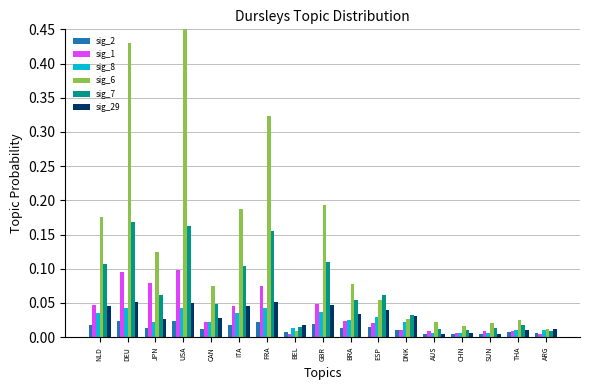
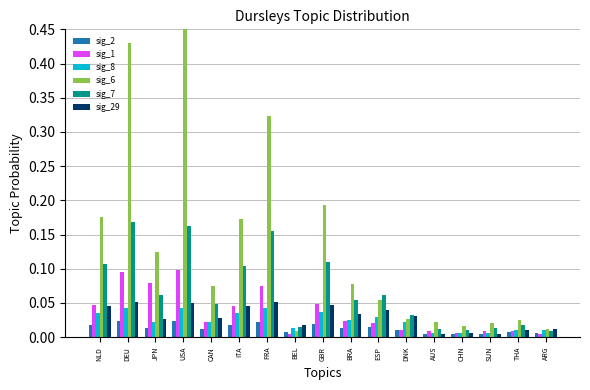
  {
    "sig_2": {
      "NLD": 0.02,
      "DEU": 0.02,
      "JPN": 0.01,
      "USA": 0.02,
      "CAN": 0.01,
      "ITA": 0.02,
      "FRA": 0.02,
      "BEL": 0.01,
      "GBR": 0.02,
      "BRA": 0.01,
      "ESP": 0.01,
      "DNK": 0.01,
      "AUS": 0.00,
      "CHN": 0.00,
      "SUN": 0.00,
      "THA": 0.01,
      "ARG": 0.01
    },
    "sig_1": {
      "NLD": 0.05,
      "DEU": 0.09,
      "JPN": 0.08,
      "USA": 0.10,
      "CAN": 0.02,
      "ITA": 0.05,
      "FRA": 0.07,
      "BEL": 0.00,
      "GBR": 0.05,
      "BRA": 0.02,
      "ESP": 0.02,
      "DNK": 0.01,
      "AUS": 0.01,
      "CHN": 0.01,
      "SUN": 0.01,
      "THA": 0.01,
      "ARG": 0.00
    },
    "sig_8": {
      "NLD": 0.04,
      "DEU": 0.04,
      "JPN": 0.02,
      "USA": 0.04,
      "CAN": 0.02,
      "ITA": 0.03,
      "FRA": 0.04,
      "BEL": 0.01,
      "GBR": 0.04,
      "BRA": 0.03,
      "ESP": 0.03,
      "DNK": 0.02,
      "AUS": 0.01,
      "CHN": 0.01,
      "SUN": 0.01,
      "THA": 0.01,
      "ARG": 0.01
    },
    "sig_6": {
      "NLD": 0.18,
      "DEU": 0.43,
      "JPN": 0.12,
      "USA": 0.45,
      "CAN": 0.07,
-     "ITA": 0.19,
+     "ITA": 0.17,
      "FRA": 0.32,
      "BEL": 0.01,
      "GBR": 0.19,
      "BRA": 0.08,
      "ESP": 0.05,
      "DNK": 0.03,
      "AUS": 0.02,
      "CHN": 0.02,
      "SUN": 0.02,
      "THA": 0.03,
      "ARG": 0.01
    },
    "sig_7": {
      "NLD": 0.11,
      "DEU": 0.17,
      "JPN": 0.06,
      "USA": 0.16,
      "CAN": 0.05,
      "ITA": 0.10,
      "FRA": 0.15,
      "BEL": 0.01,
      "GBR": 0.11,
      "BRA": 0.05,
      "ESP": 0.06,
      "DNK": 0.03,
      "AUS": 0.01,
      "CHN": 0.01,
      "SUN": 0.01,
      "THA": 0.02,
      "ARG": 0.01
    },
    "sig_29": {
      "NLD": 0.04,
      "DEU": 0.05,
      "JPN": 0.03,
      "USA": 0.05,
      "CAN": 0.03,
      "ITA": 0.04,
      "FRA": 0.05,
      "BEL": 0.02,
      "GBR": 0.05,
      "BRA": 0.03,
      "ESP": 0.04,
      "DNK": 0.03,
      "AUS": 0.00,
      "CHN": 0.01,
      "SUN": 0.00,
      "THA": 0.01,
      "ARG": 0.01
    }
  }
